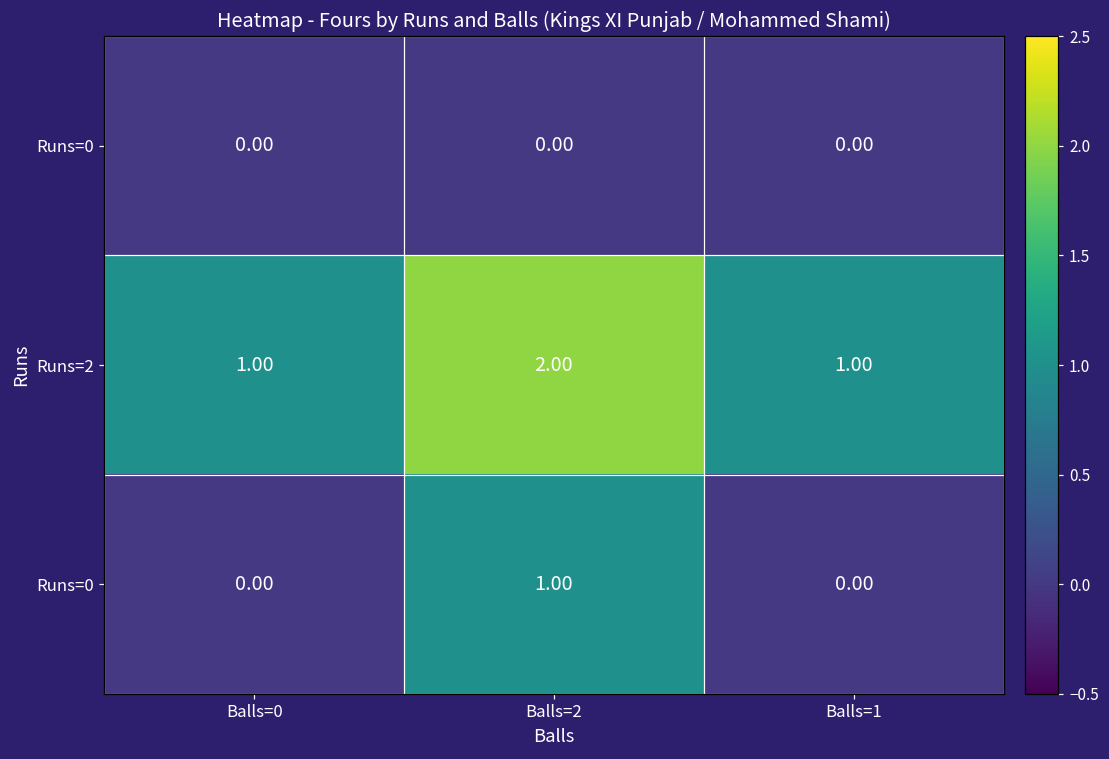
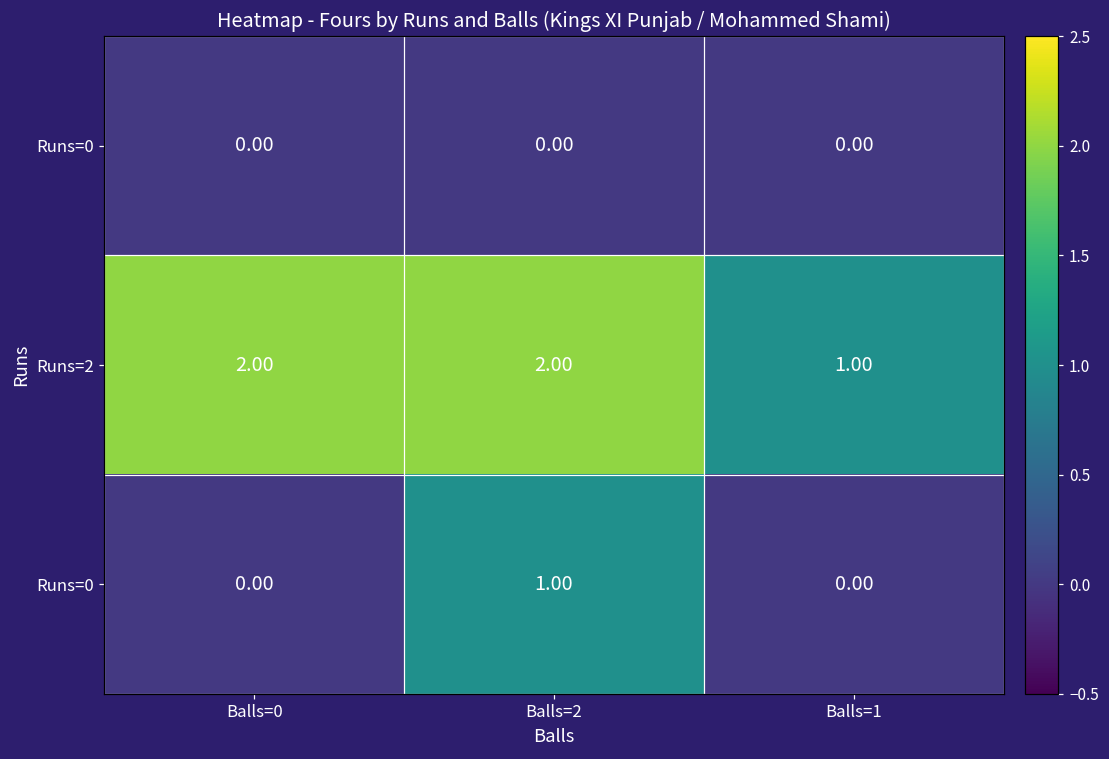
  {
    "Runs=2": {
-     "Balls=0": 1.00,
+     "Balls=0": 2.00,
      "Balls=2": 2.00,
      "Balls=1": 1.00
    }
  }
